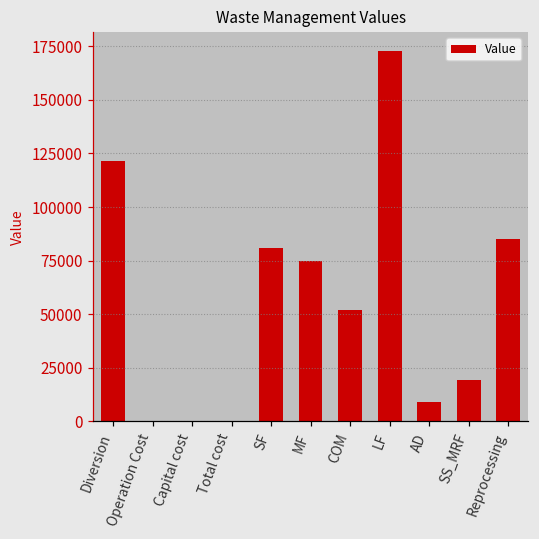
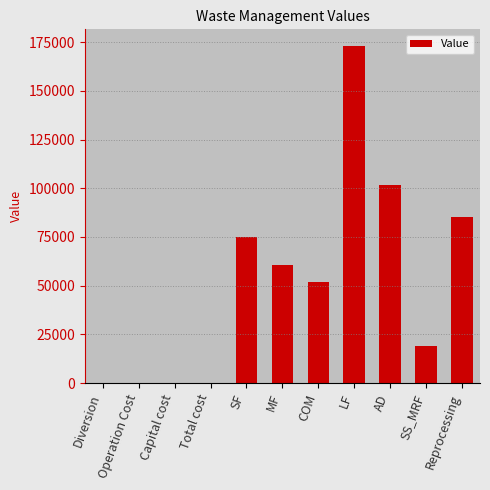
  {
-   "Diversion": 121000,
-   "SF": 81000,
-   "MF": 75000,
+   "Diversion": 0,
+   "SF": 75000,
+   "MF": 60000,
    "COM": 52000,
    "LF": 173000,
-   "AD": 9000,
+   "AD": 102000,
    "SS_MRF": 19000,
    "Reprocessing": 85000
  }
